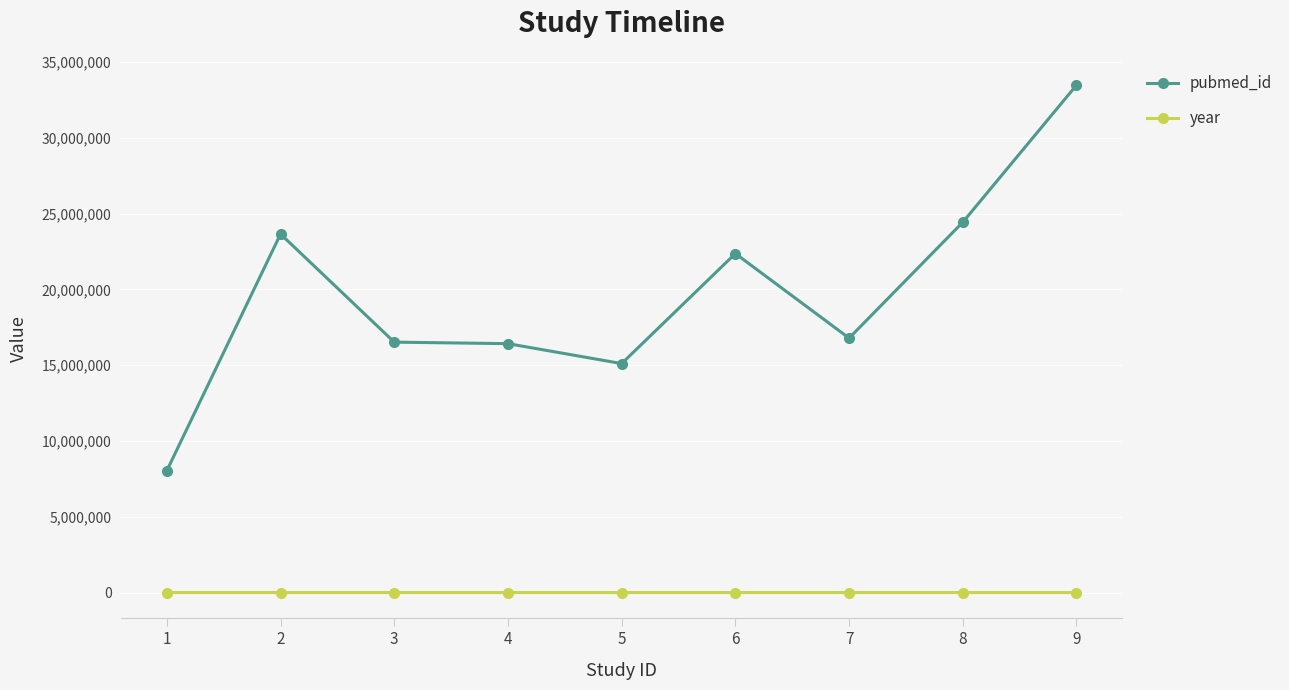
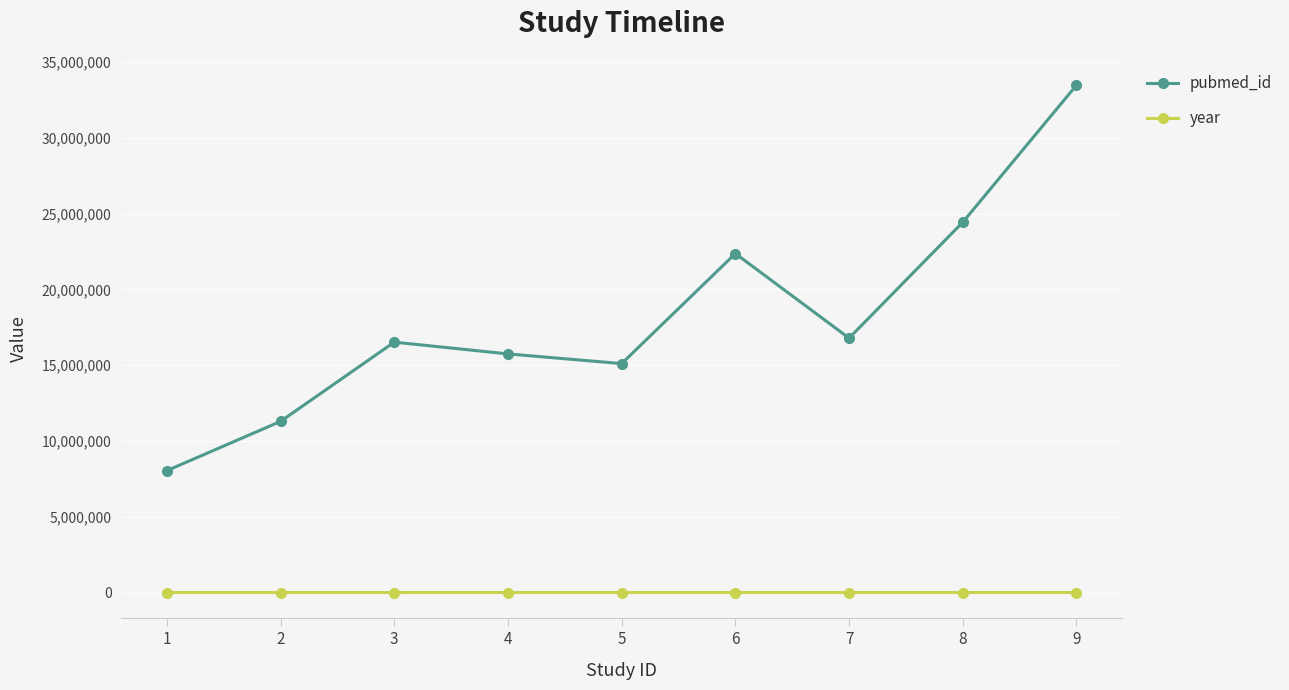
  {
    "pubmed_id": {
      "1": "8,000,000",
-     "2": "23,600,000",
+     "2": "11,300,000",
      "3": "16,500,000",
-     "4": "16,400,000",
+     "4": "15,700,000",
      "5": "15,100,000",
      "6": "22,400,000",
      "7": "16,800,000",
      "8": "24,400,000",
      "9": "33,500,000"
    },
    "year": {
      "1": "0",
      "2": "0",
      "3": "0",
      "4": "0",
      "5": "0",
      "6": "0",
      "7": "0",
      "8": "0",
      "9": "0"
    }
  }
